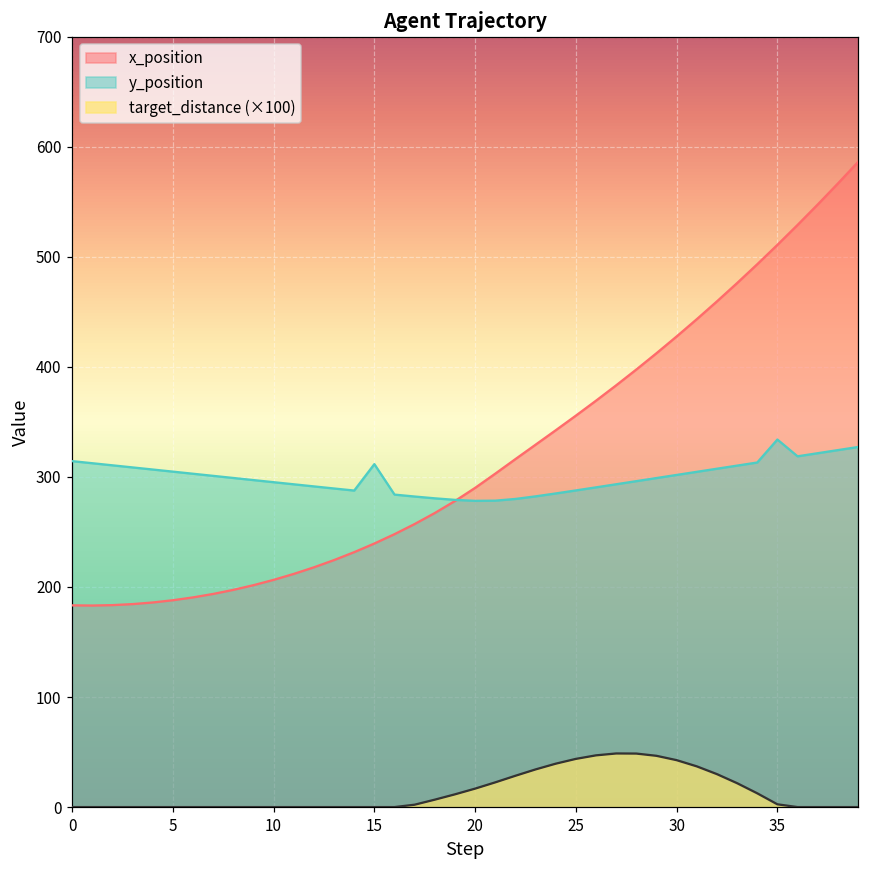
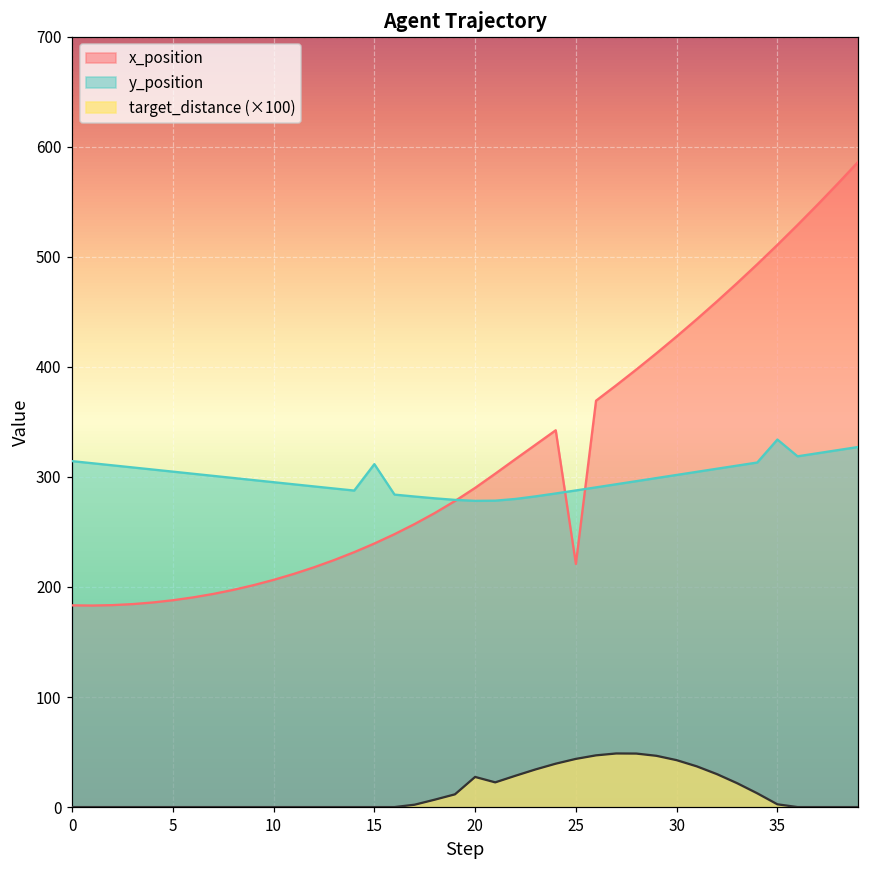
  {
    "x_position": {
      "0": 183,
      "5": 188,
      "10": 206,
      "15": 239,
      "20": 290,
-     "25": 356,
+     "25": 221,
      "30": 428,
      "35": 511
    },
    "y_position": {
      "0": 314,
      "5": 305,
      "10": 295,
      "15": 312,
      "20": 278,
      "25": 288,
      "30": 302,
      "35": 334
    },
    "target_distance (×100)": {
      "0": 0,
      "5": 0,
      "10": 0,
      "15": 0,
-     "20": 17,
+     "20": 27,
      "25": 44,
      "30": 43,
      "35": 3
    }
  }
